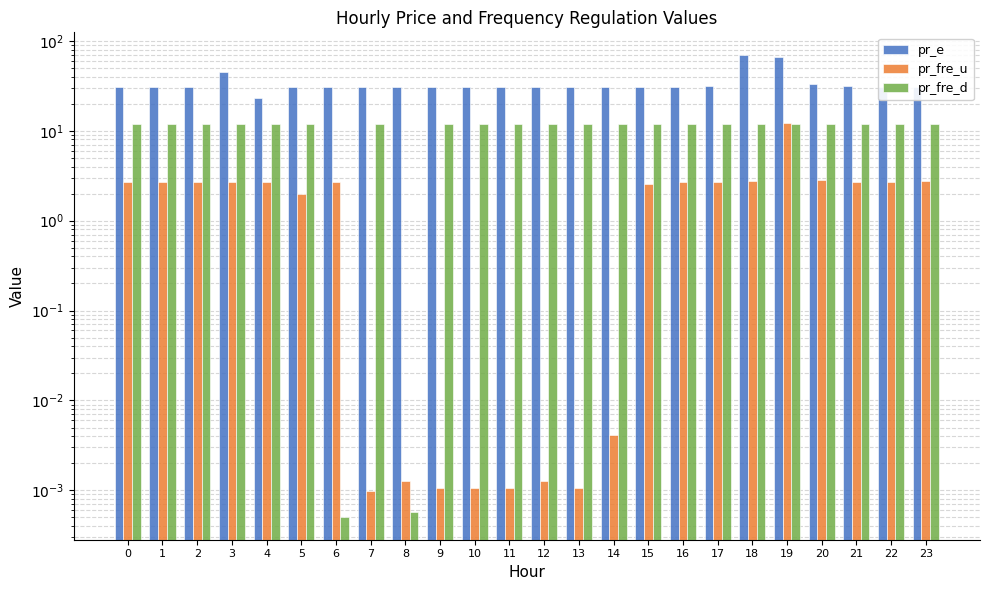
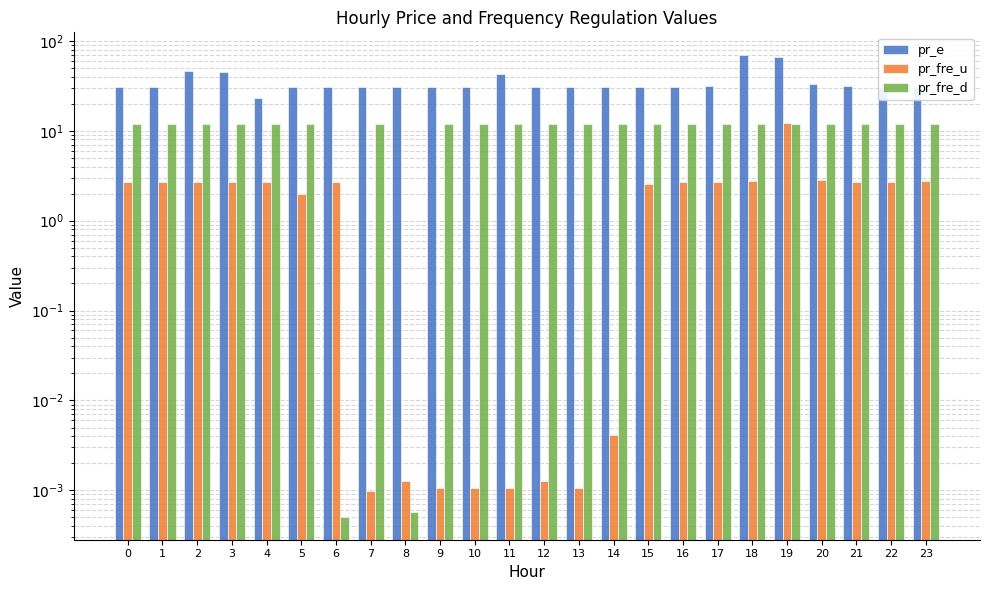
  {
    "pr_e": {
      "0": 31,
      "1": 31,
-     "2": 31,
+     "2": 50,
      "3": 50,
      "4": 23,
      "5": 31,
      "6": 31,
      "7": 31,
      "8": 31,
      "9": 31,
      "10": 31,
-     "11": 31,
+     "11": 40,
      "12": 31,
      "13": 31,
      "14": 31,
      "15": 31,
      "16": 31,
      "17": 31,
      "18": 70,
      "19": 70,
      "20": 33,
      "21": 31
    },
    "pr_fre_u": {
      "0": 2.7,
      "1": 2.7,
      "2": 2.7,
      "3": 2.7,
      "4": 2.7,
      "5": 2,
      "6": 2.7,
      "7": 0.0010,
      "8": 0.0013,
      "9": 0.0011,
      "10": 0.0011,
      "11": 0.0011,
      "12": 0.0013,
      "13": 0.0011,
      "14": 0.004,
      "15": 2.5,
      "16": 2.7,
      "17": 2.7,
      "18": 2.8,
      "19": 12,
      "20": 3,
      "21": 2.7,
      "22": 2.7,
      "23": 2.7
    },
    "pr_fre_d": {
      "0": 12,
      "1": 12,
      "2": 12,
      "3": 12,
      "4": 12,
      "5": 12,
      "6": 0.0005,
      "7": 12,
      "8": 0.0006,
      "9": 12,
      "10": 12,
      "11": 12,
      "12": 12,
      "13": 12,
      "14": 12,
      "15": 12,
      "16": 12,
      "17": 12,
      "18": 12,
      "19": 12,
      "20": 12,
      "21": 12,
      "22": 12,
      "23": 12
    }
  }
